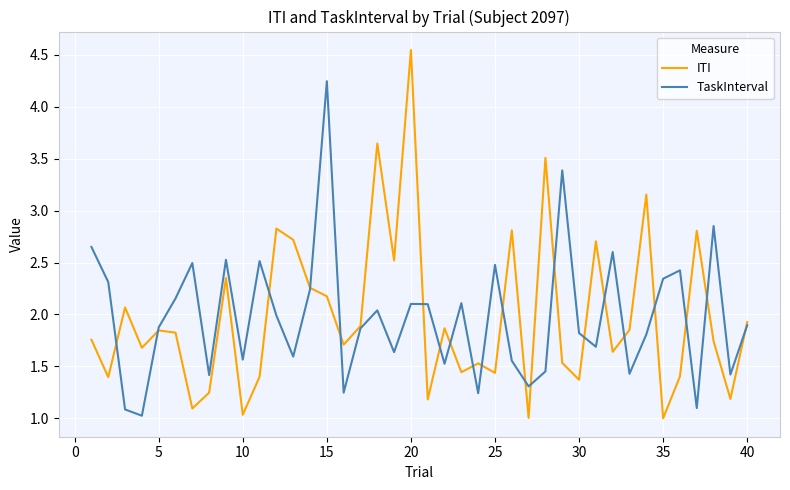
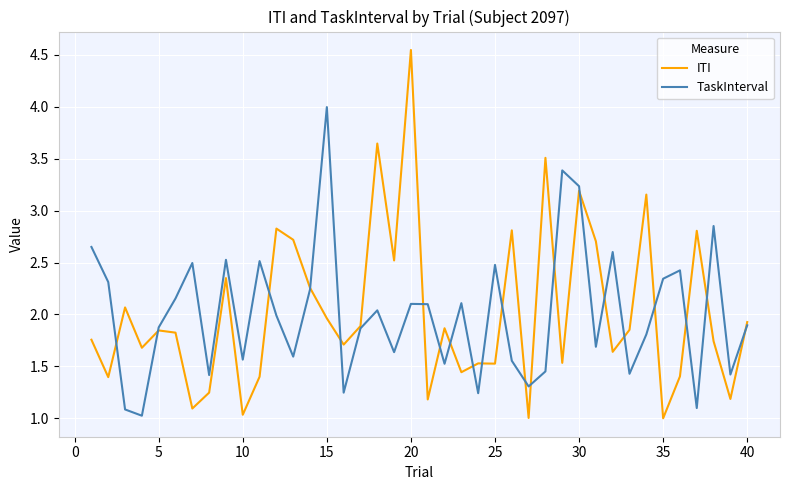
  {
    "ITI": {
      "5": 1.85,
      "10": 1.03,
-     "15": 2.18,
+     "15": 1.96,
      "20": 4.55,
-     "25": 1.44,
-     "30": 1.37,
+     "25": 1.53,
+     "30": 3.19,
      "35": 1.00,
      "40": 1.93
    },
    "TaskInterval": {
      "5": 1.88,
      "10": 1.57,
-     "15": 4.25,
+     "15": 4.00,
      "20": 2.10,
      "25": 2.48,
-     "30": 1.82,
+     "30": 3.24,
      "35": 2.34,
      "40": 1.90
    }
  }
